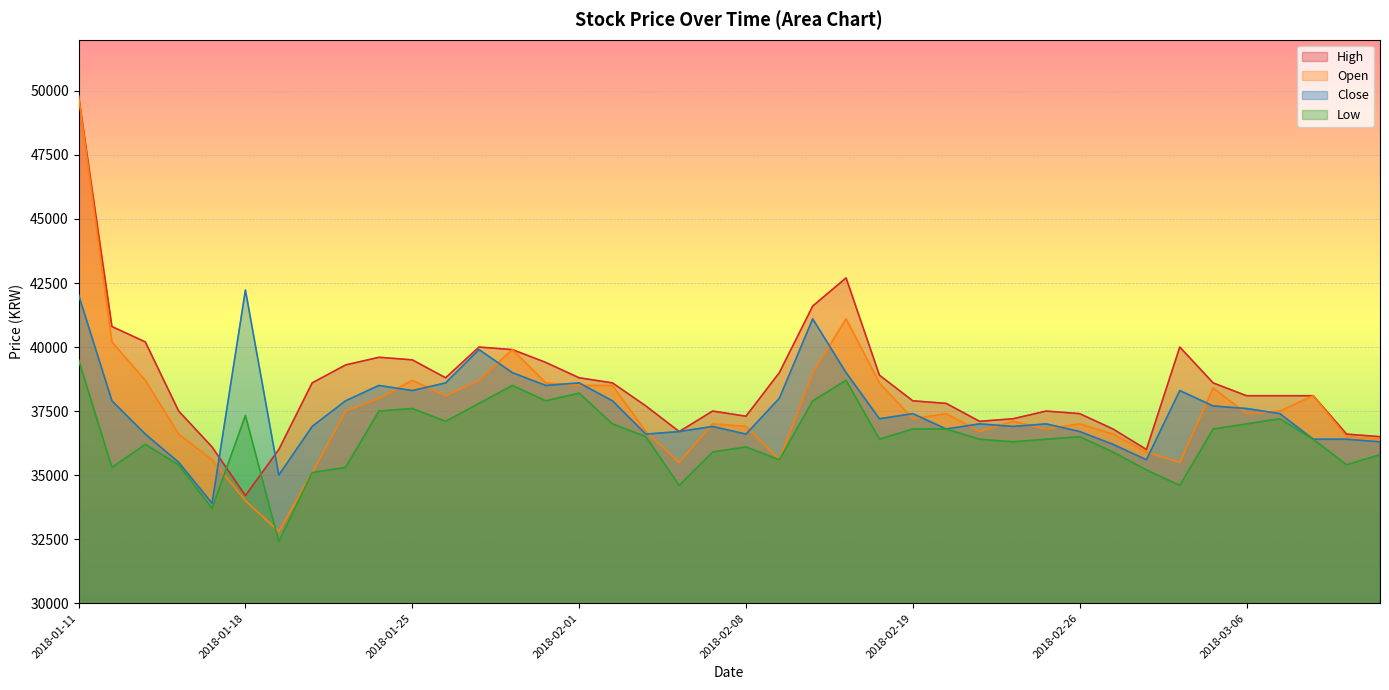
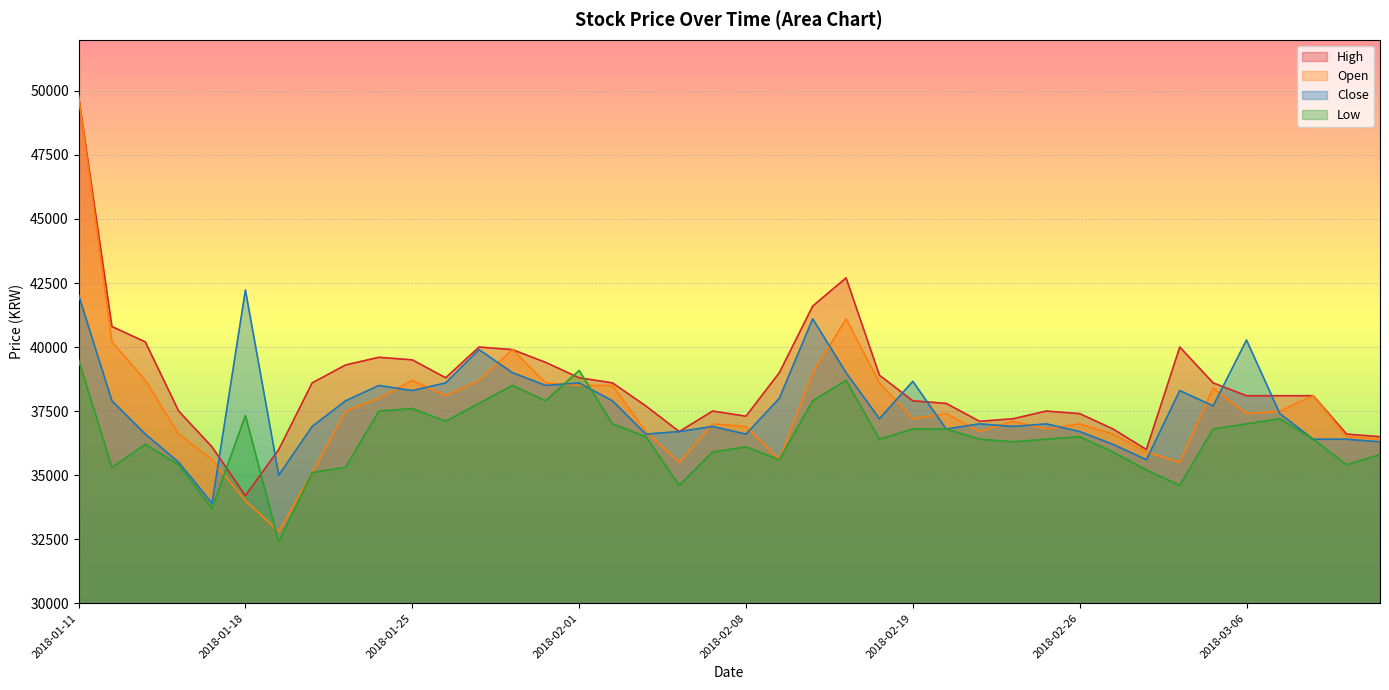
  {
    "Close": {
      "2018-01-11": 42000,
      "2018-01-18": 42200,
      "2018-01-25": 38300,
      "2018-02-01": 38600,
      "2018-02-08": 36600,
-     "2018-02-19": 37400,
+     "2018-02-19": 38700,
      "2018-02-26": 36700,
-     "2018-03-06": 37600
+     "2018-03-06": 40300
    },
    "Low": {
      "2018-01-11": 39500,
      "2018-01-18": 37300,
      "2018-01-25": 37600,
-     "2018-02-01": 38200,
+     "2018-02-01": 39100,
      "2018-02-08": 36100,
      "2018-02-19": 36800,
      "2018-02-26": 36500,
      "2018-03-06": 37000
    }
  }
